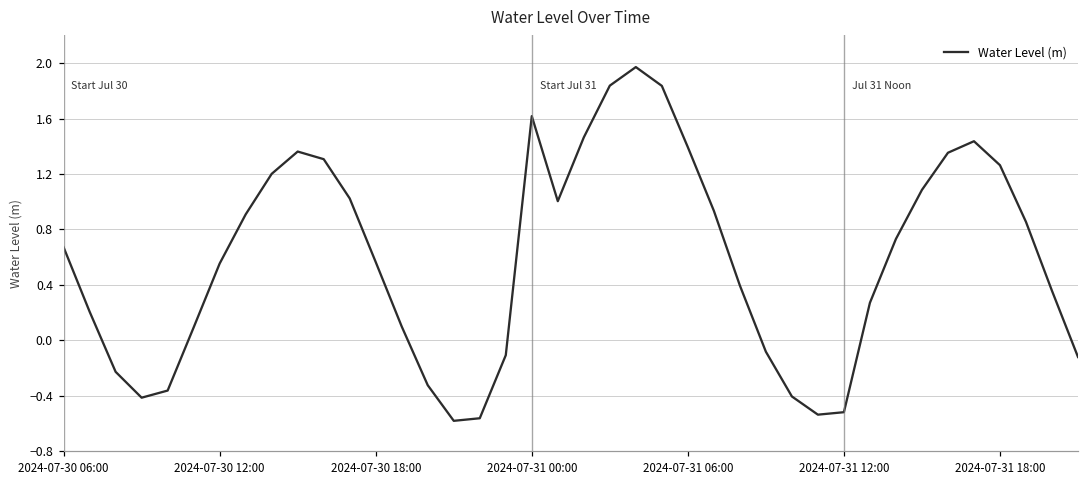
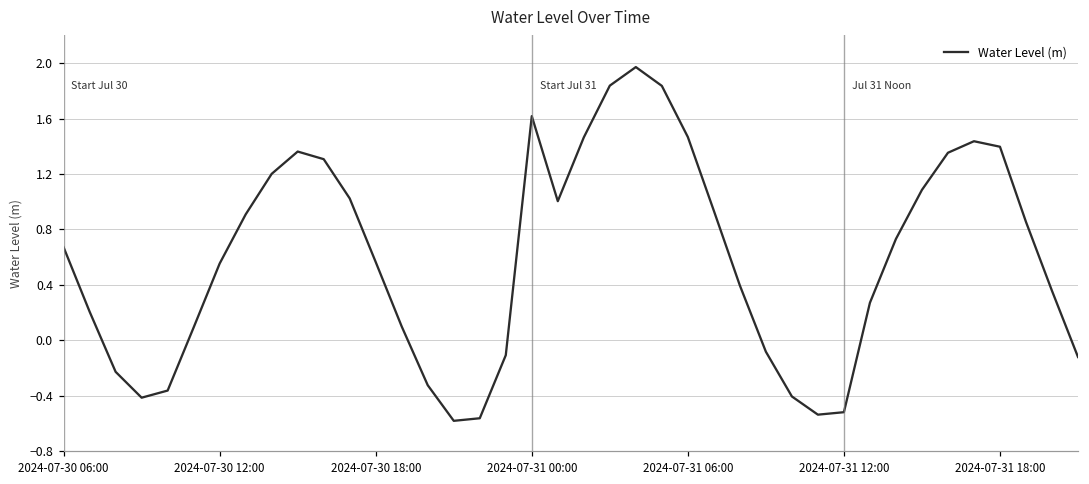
  {
    "2024-07-30 06:00": 0.67,
    "2024-07-30 12:00": 0.55,
    "2024-07-30 18:00": 0.56,
    "2024-07-31 00:00": 1.62,
-   "2024-07-31 06:00": 1.39,
+   "2024-07-31 06:00": 1.47,
    "2024-07-31 12:00": -0.52,
-   "2024-07-31 18:00": 1.26
+   "2024-07-31 18:00": 1.40
  }
